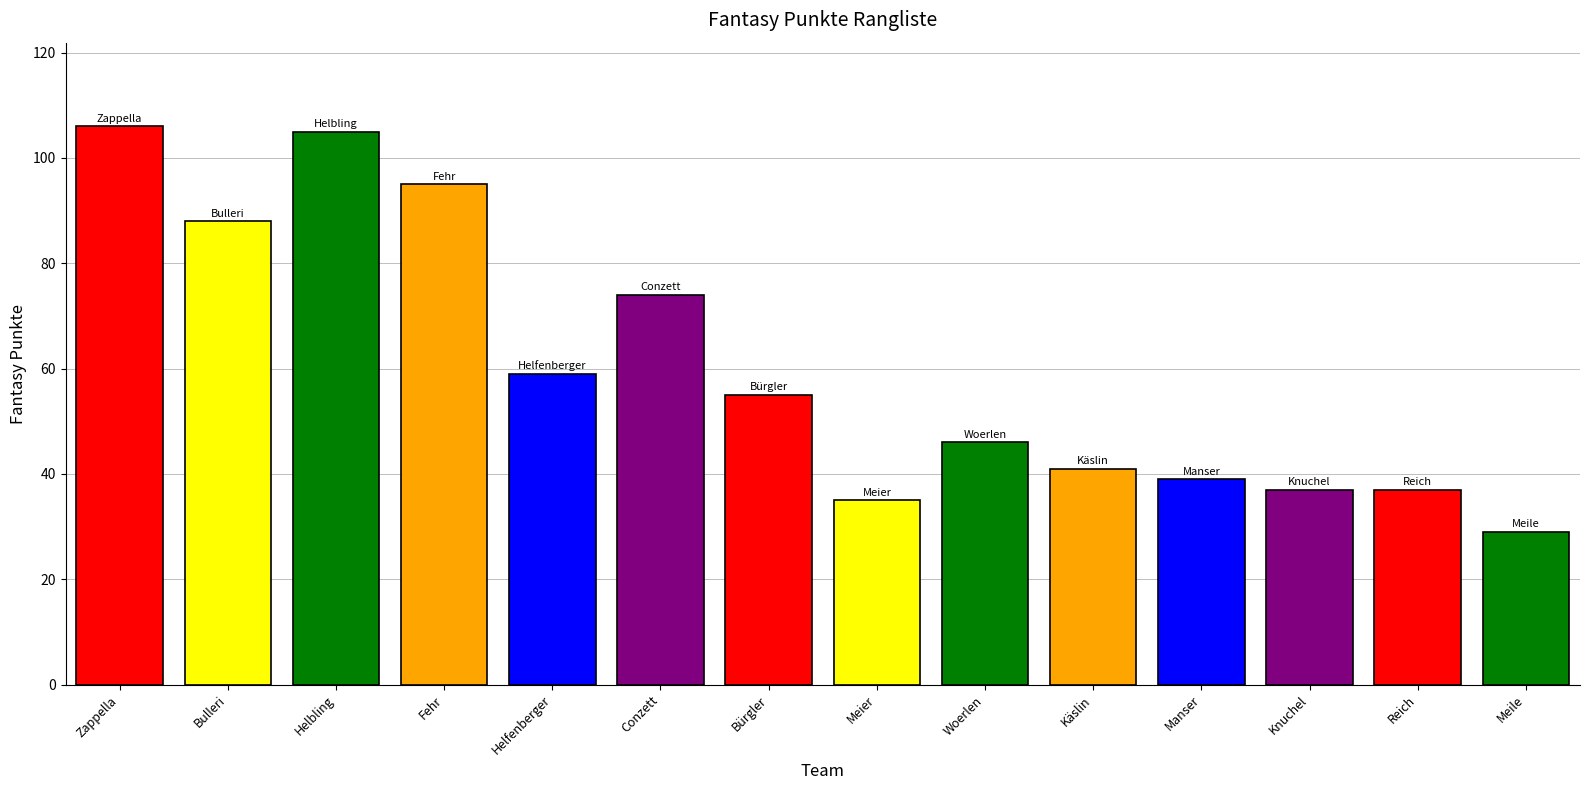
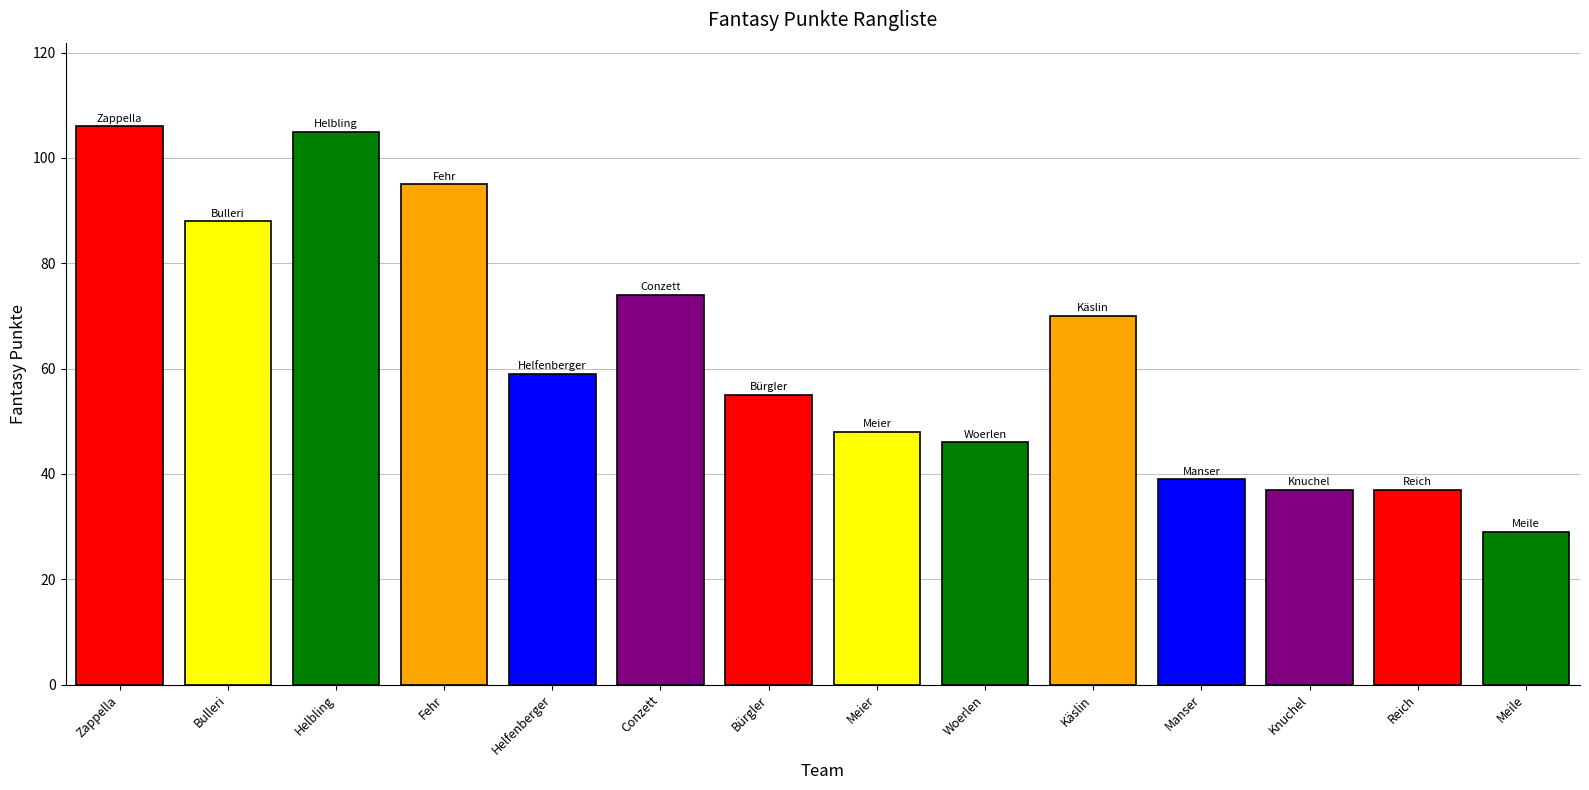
  {
    "Zappella": 106,
    "Bulleri": 88,
    "Helbling": 105,
    "Fehr": 95,
    "Helfenberger": 59,
    "Conzett": 74,
    "Bürgler": 55,
-   "Meier": 35,
+   "Meier": 48,
    "Woerlen": 46,
-   "Käslin": 41,
+   "Käslin": 70,
    "Manser": 39,
    "Knuchel": 37,
    "Reich": 37,
    "Meile": 29
  }
